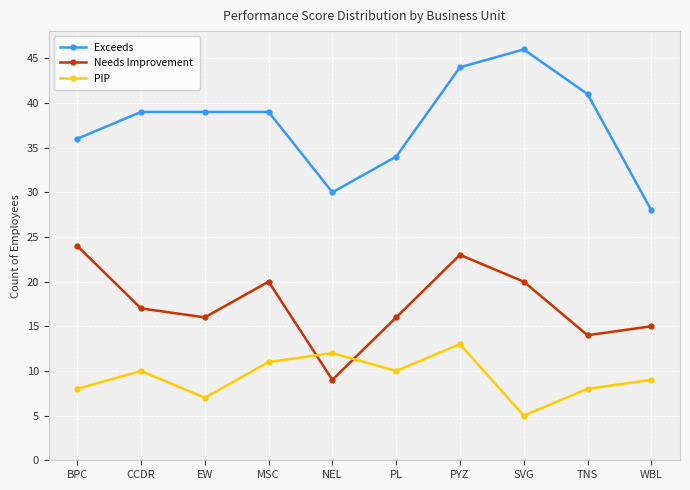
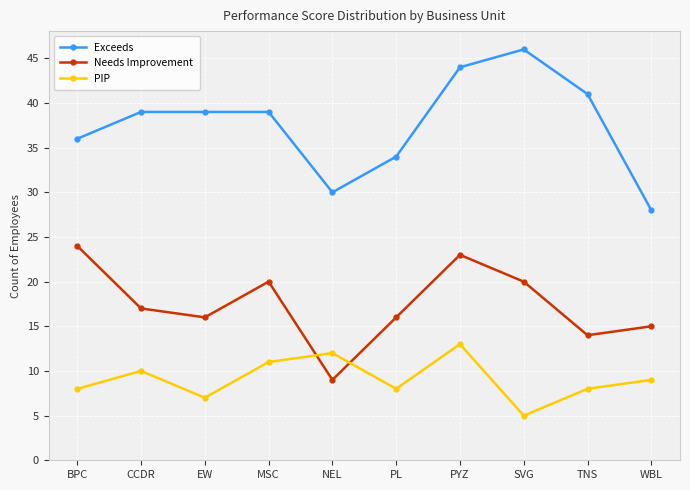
  {
    "Exceeds": {
      "BPC": 36,
      "CCDR": 39,
      "EW": 39,
      "MSC": 39,
      "NEL": 30,
      "PL": 34,
      "PYZ": 44,
      "SVG": 46,
      "TNS": 41,
      "WBL": 28
    },
    "Needs Improvement": {
      "BPC": 24,
      "CCDR": 17,
      "EW": 16,
      "MSC": 20,
      "NEL": 9,
      "PL": 16,
      "PYZ": 23,
      "SVG": 20,
      "TNS": 14,
      "WBL": 15
    },
    "PIP": {
      "BPC": 8,
      "CCDR": 10,
      "EW": 7,
      "MSC": 11,
      "NEL": 12,
-     "PL": 10,
+     "PL": 8,
      "PYZ": 13,
      "SVG": 5,
      "TNS": 8,
      "WBL": 9
    }
  }
